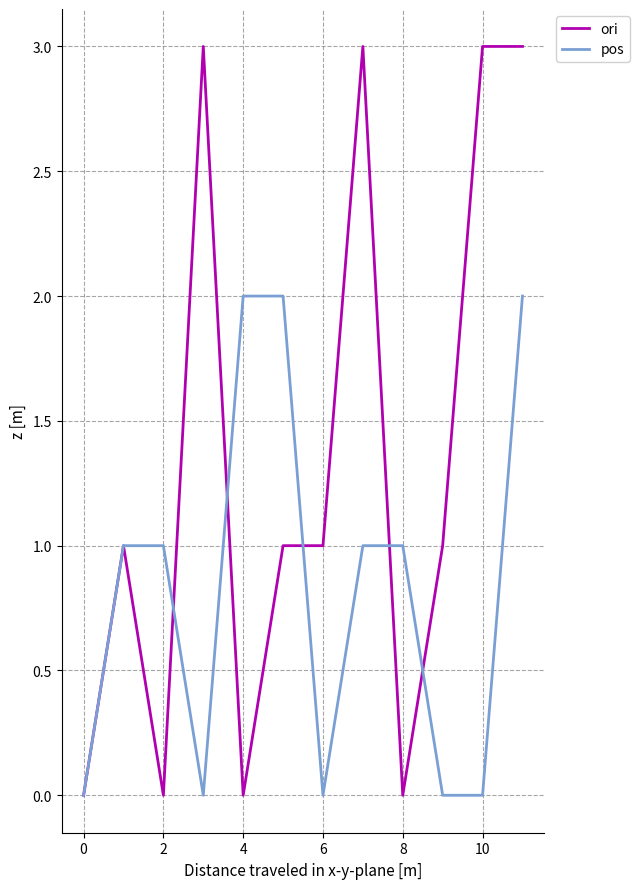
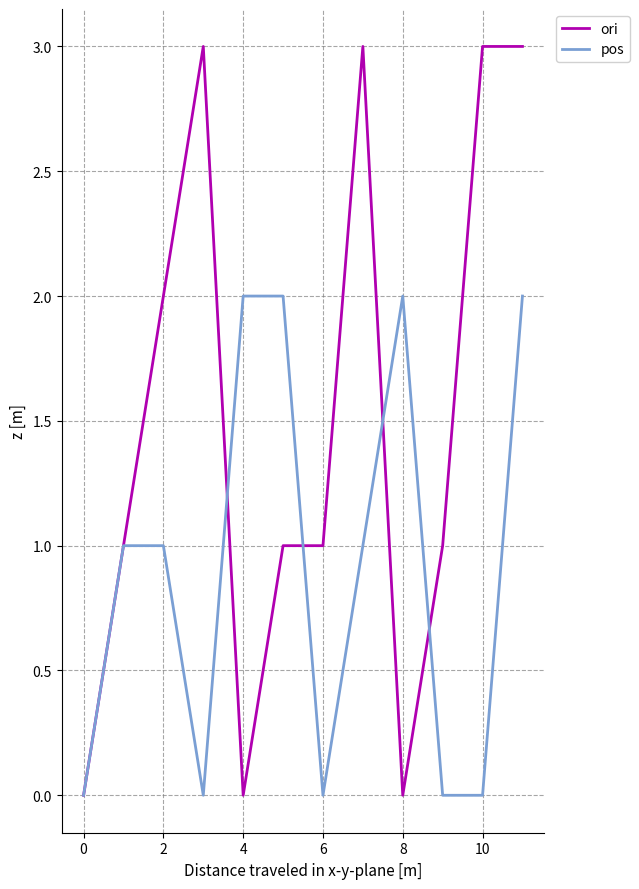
  {
    "ori": {
-     "2": 0,
+     "2": 2,
      "4": 0,
      "6": 1,
      "8": 0,
      "10": 3
    },
    "pos": {
      "2": 1,
      "4": 2,
      "6": 0,
-     "8": 1,
+     "8": 2,
      "10": 0
    }
  }
